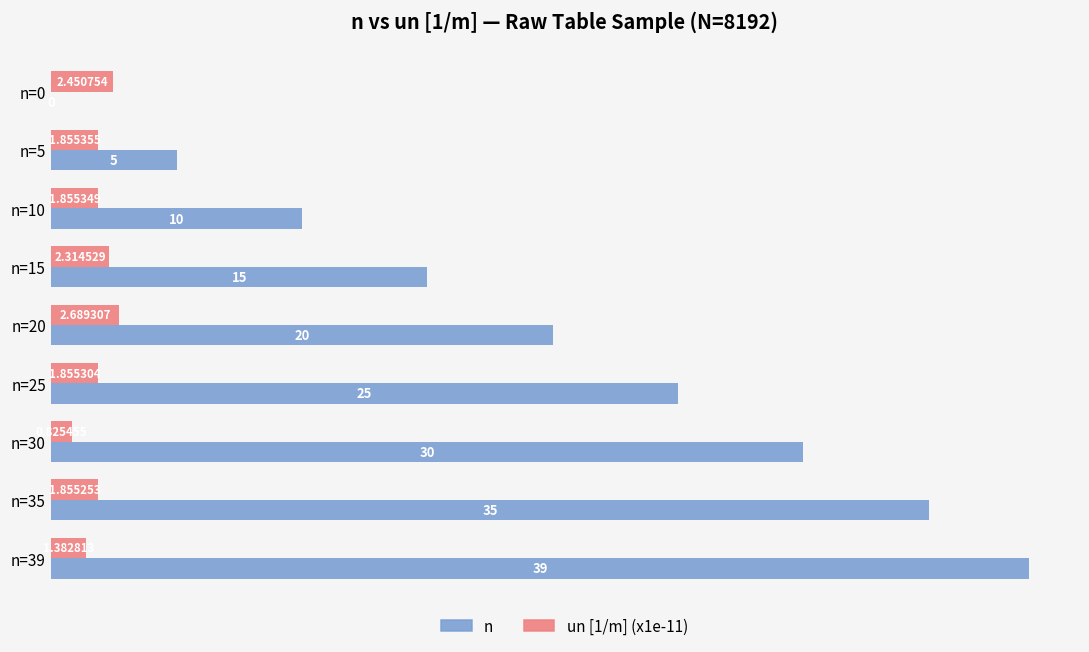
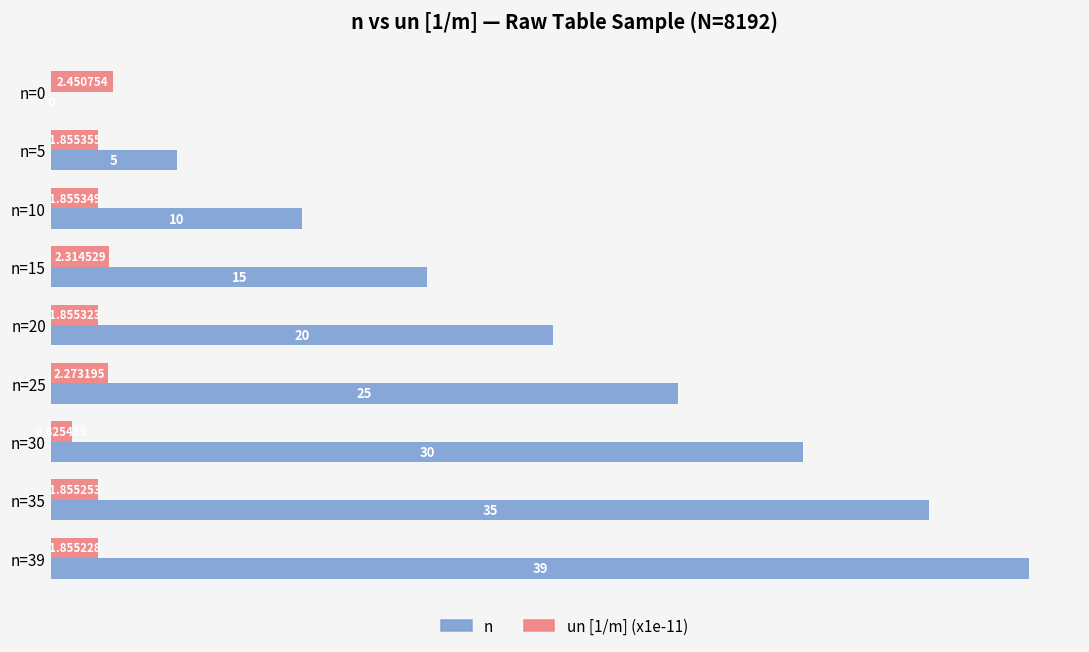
  {
    "n": {
      "n=5": 5,
      "n=10": 10,
      "n=15": 15,
      "n=20": 20,
      "n=25": 25,
      "n=30": 30,
      "n=35": 35,
      "n=39": 39
    },
    "un [1/m] (x1e-11)": {
      "n=0": 2.450754,
      "n=5": 1.855355,
      "n=10": 1.855349,
      "n=15": 2.314529,
-     "n=20": 2.689307,
-     "n=25": 1.855304,
+     "n=20": 1.855323,
+     "n=25": 2.273195,
      "n=35": 1.855253,
-     "n=39": 1.382813
+     "n=39": 1.855228
    }
  }
